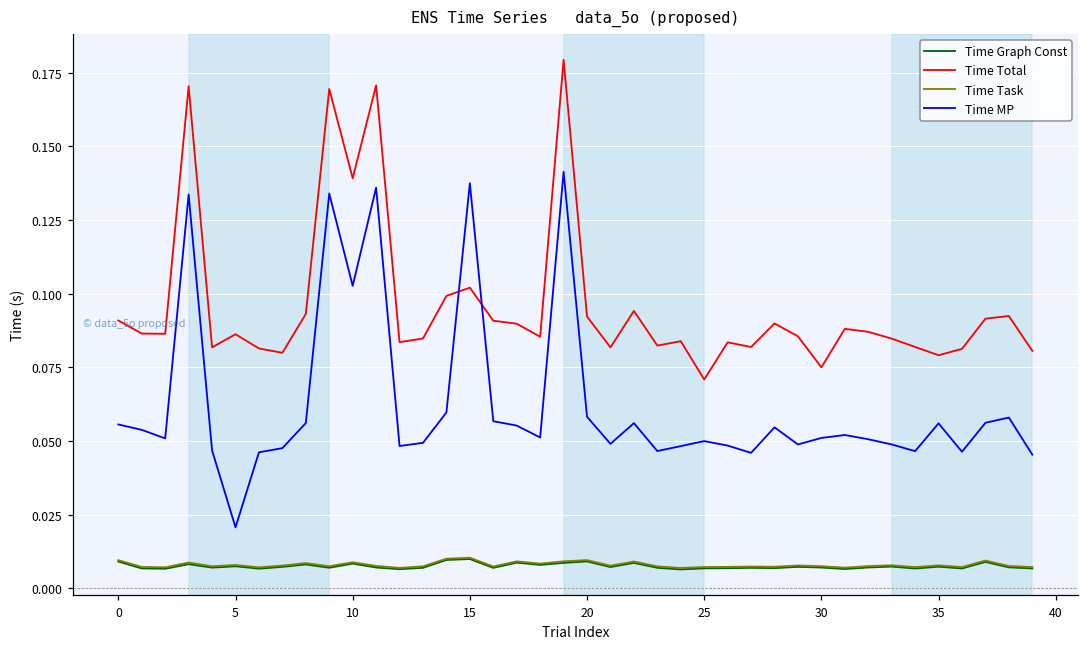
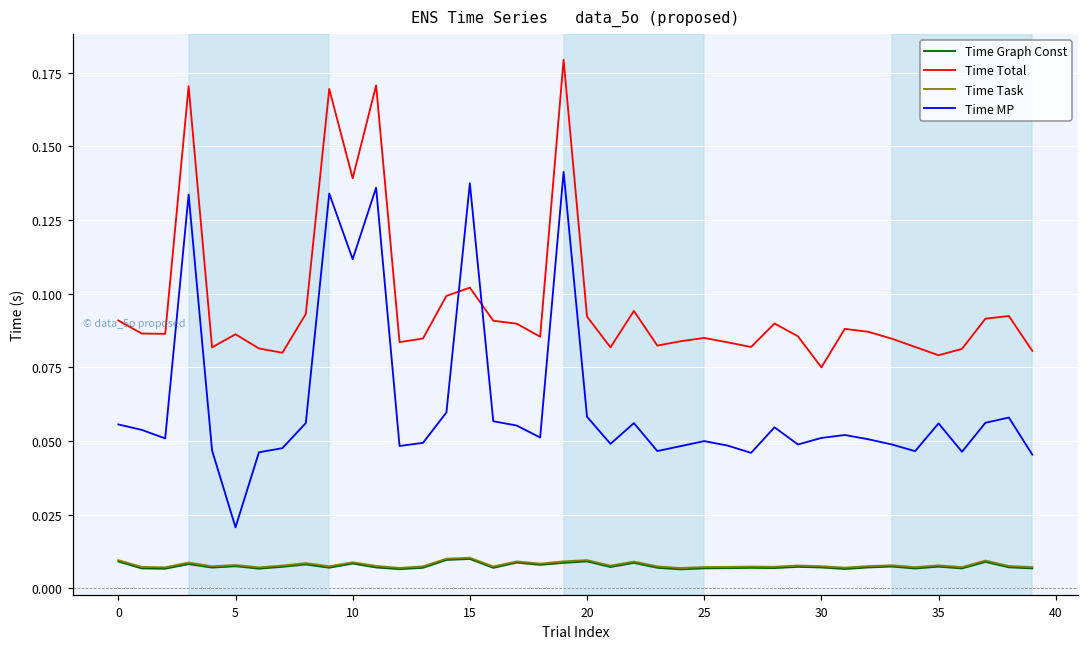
  {
    "Time Total": {
      "5": 0.086,
      "10": 0.139,
      "15": 0.102,
      "20": 0.092,
-     "25": 0.071,
+     "25": 0.085,
      "30": 0.075,
      "35": 0.079
    },
    "Time MP": {
      "0": 0.056,
      "5": 0.021,
-     "10": 0.103,
+     "10": 0.112,
      "15": 0.137,
      "20": 0.058,
      "25": 0.050,
      "30": 0.051,
      "35": 0.056
    }
  }
